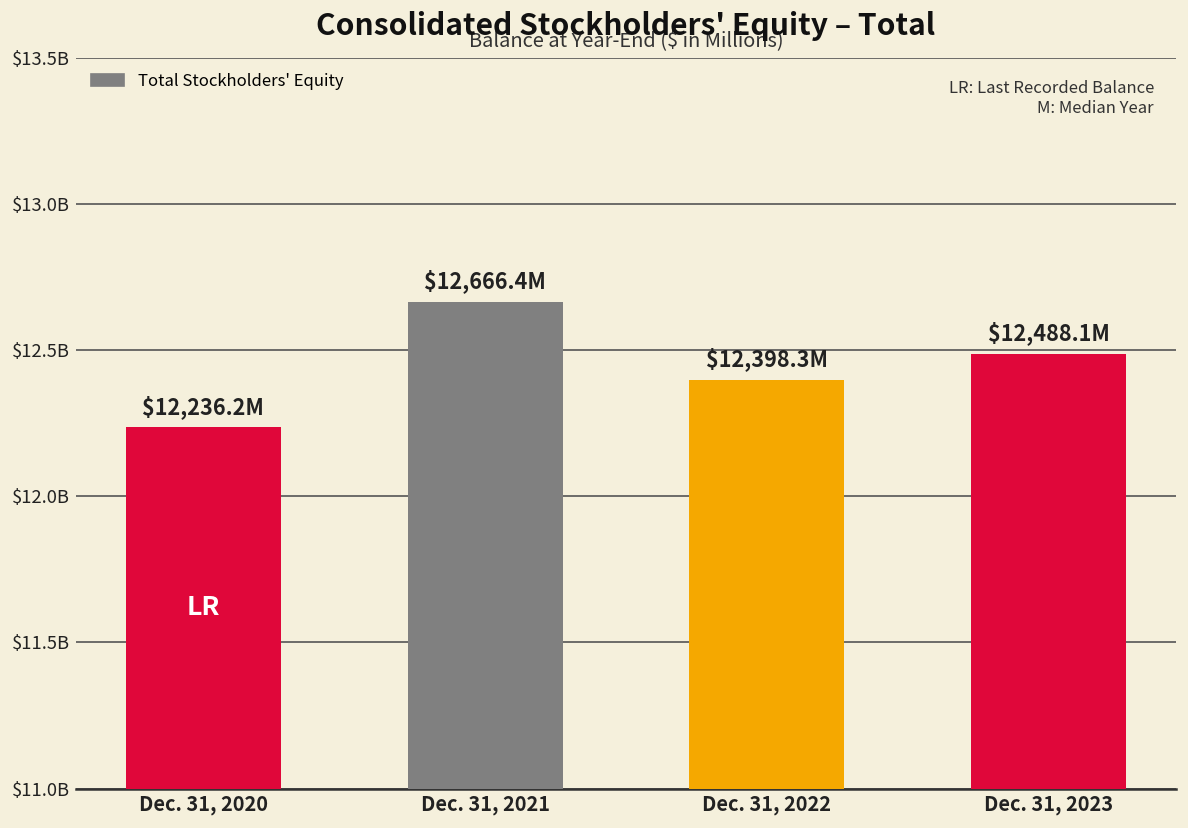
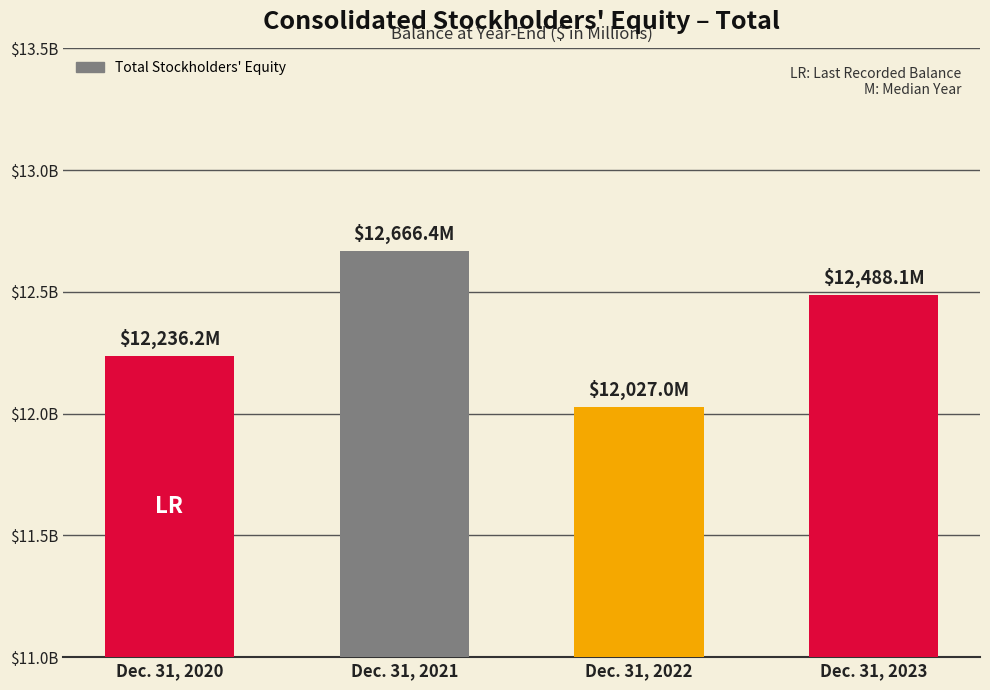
  {
    "Dec. 31, 2020": "$12,236.2M",
    "Dec. 31, 2021": "$12,666.4M",
-   "Dec. 31, 2022": "$12,398.3M",
+   "Dec. 31, 2022": "$12,027.0M",
    "Dec. 31, 2023": "$12,488.1M"
  }
